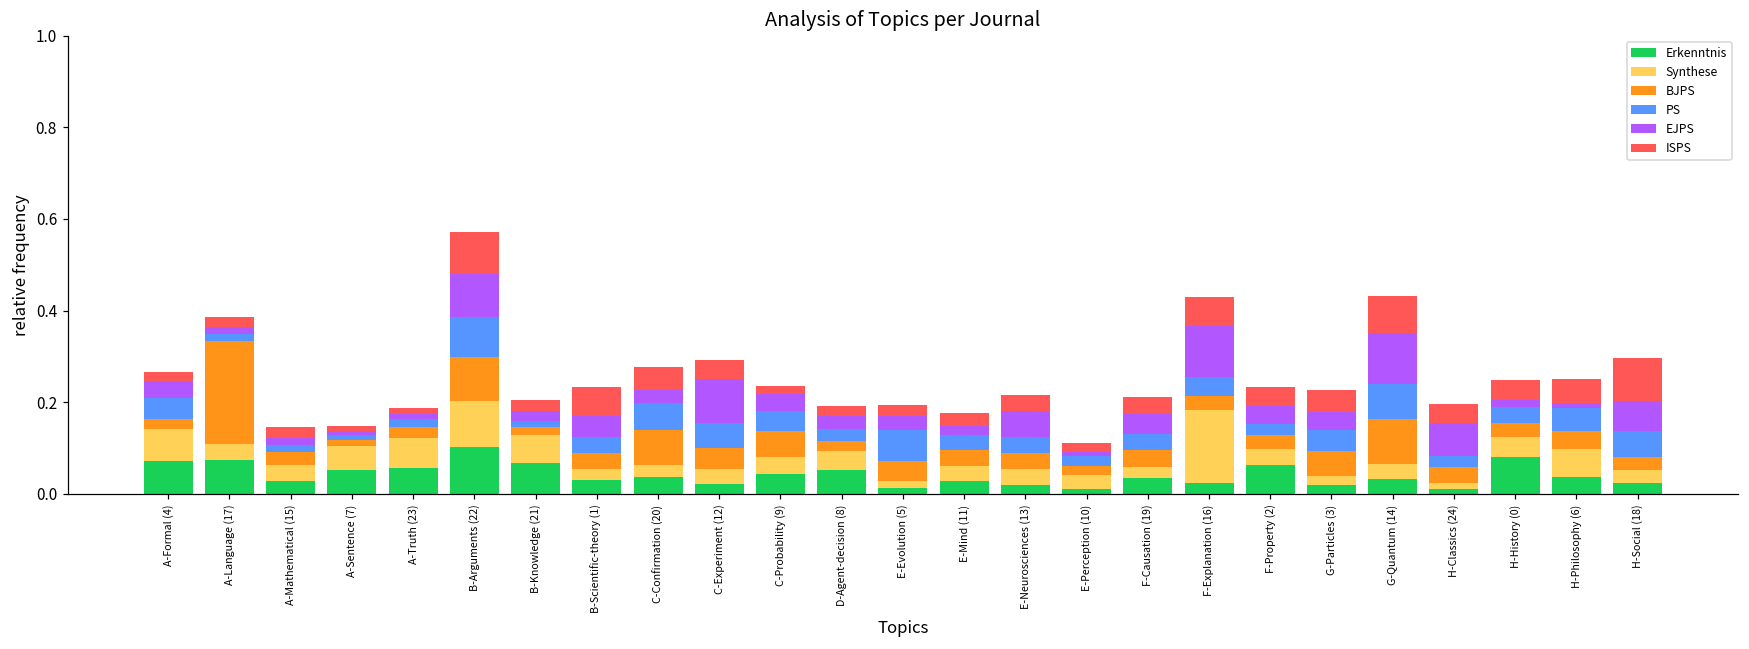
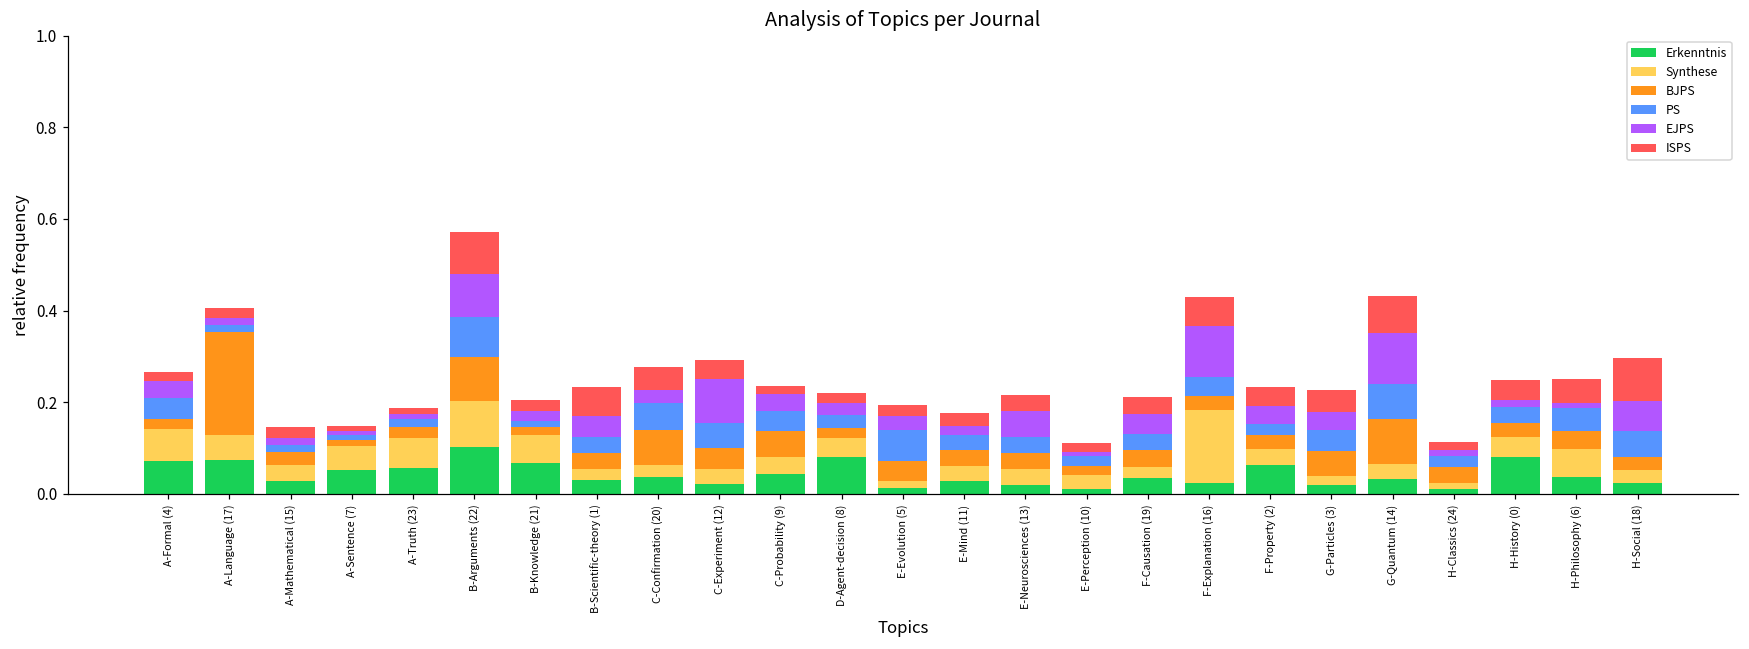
  {
    "Erkenntnis": {
      "A-Formal (4)": 0.07,
      "A-Language (17)": 0.07,
      "A-Mathematical (15)": 0.03,
      "A-Sentence (7)": 0.05,
      "A-Truth (23)": 0.06,
      "B-Arguments (22)": 0.10,
      "B-Knowledge (21)": 0.07,
      "B-Scientific-theory (1)": 0.03,
      "C-Confirmation (20)": 0.04,
      "C-Experiment (12)": 0.02,
      "C-Probability (9)": 0.04,
-     "D-Agent-decision (8)": 0.05,
+     "D-Agent-decision (8)": 0.08,
      "E-Evolution (5)": 0.01,
      "E-Mind (11)": 0.03,
      "E-Neurosciences (13)": 0.02,
      "E-Perception (10)": 0.01,
      "F-Causation (19)": 0.03,
      "F-Explanation (16)": 0.02,
      "F-Property (2)": 0.06,
      "G-Particles (3)": 0.02,
      "G-Quantum (14)": 0.03,
      "H-Classics (24)": 0.01,
      "H-History (0)": 0.08,
      "H-Philosophy (6)": 0.04,
      "H-Social (18)": 0.02
    },
    "Synthese": {
      "A-Formal (4)": 0.07,
-     "A-Language (17)": 0.04,
+     "A-Language (17)": 0.05,
      "A-Mathematical (15)": 0.03,
      "A-Sentence (7)": 0.05,
      "A-Truth (23)": 0.07,
      "B-Arguments (22)": 0.10,
      "B-Knowledge (21)": 0.06,
      "B-Scientific-theory (1)": 0.02,
      "C-Confirmation (20)": 0.03,
      "C-Experiment (12)": 0.03,
      "C-Probability (9)": 0.04,
      "D-Agent-decision (8)": 0.04,
      "E-Evolution (5)": 0.02,
      "E-Mind (11)": 0.03,
      "E-Neurosciences (13)": 0.04,
      "E-Perception (10)": 0.03,
      "F-Causation (19)": 0.02,
      "F-Explanation (16)": 0.16,
      "F-Property (2)": 0.04,
      "G-Particles (3)": 0.02,
      "G-Quantum (14)": 0.03,
      "H-Classics (24)": 0.01,
      "H-History (0)": 0.04,
      "H-Philosophy (6)": 0.06,
      "H-Social (18)": 0.03
    },
    "BJPS": {
      "A-Formal (4)": 0.02,
      "A-Language (17)": 0.22,
      "A-Mathematical (15)": 0.03,
      "A-Sentence (7)": 0.01,
      "A-Truth (23)": 0.02,
      "B-Arguments (22)": 0.10,
      "B-Knowledge (21)": 0.02,
      "B-Scientific-theory (1)": 0.04,
      "C-Confirmation (20)": 0.08,
      "C-Experiment (12)": 0.05,
      "C-Probability (9)": 0.06,
      "D-Agent-decision (8)": 0.02,
      "E-Evolution (5)": 0.04,
      "E-Mind (11)": 0.03,
      "E-Neurosciences (13)": 0.03,
      "E-Perception (10)": 0.02,
      "F-Causation (19)": 0.04,
      "F-Explanation (16)": 0.03,
      "F-Property (2)": 0.03,
      "G-Particles (3)": 0.05,
      "G-Quantum (14)": 0.10,
      "H-Classics (24)": 0.03,
      "H-History (0)": 0.03,
      "H-Philosophy (6)": 0.04,
      "H-Social (18)": 0.03
    },
    "PS": {
      "A-Formal (4)": 0.05,
      "A-Language (17)": 0.01,
      "A-Mathematical (15)": 0.02,
      "A-Sentence (7)": 0.01,
      "A-Truth (23)": 0.02,
      "B-Arguments (22)": 0.09,
      "B-Knowledge (21)": 0.01,
      "B-Scientific-theory (1)": 0.03,
      "C-Confirmation (20)": 0.06,
      "C-Experiment (12)": 0.06,
      "C-Probability (9)": 0.04,
      "D-Agent-decision (8)": 0.03,
      "E-Evolution (5)": 0.07,
      "E-Mind (11)": 0.03,
      "E-Neurosciences (13)": 0.04,
      "E-Perception (10)": 0.02,
      "F-Causation (19)": 0.03,
      "F-Explanation (16)": 0.04,
      "F-Property (2)": 0.03,
      "G-Particles (3)": 0.05,
      "G-Quantum (14)": 0.08,
      "H-Classics (24)": 0.02,
      "H-History (0)": 0.04,
      "H-Philosophy (6)": 0.05,
      "H-Social (18)": 0.06
    },
    "EJPS": {
      "A-Formal (4)": 0.04,
      "A-Language (17)": 0.02,
      "A-Mathematical (15)": 0.01,
      "A-Sentence (7)": 0.01,
      "A-Truth (23)": 0.01,
      "B-Arguments (22)": 0.09,
      "B-Knowledge (21)": 0.02,
      "B-Scientific-theory (1)": 0.05,
      "C-Confirmation (20)": 0.03,
      "C-Experiment (12)": 0.09,
      "C-Probability (9)": 0.04,
      "D-Agent-decision (8)": 0.03,
      "E-Evolution (5)": 0.03,
      "E-Mind (11)": 0.02,
      "E-Neurosciences (13)": 0.06,
      "E-Perception (10)": 0.01,
      "F-Causation (19)": 0.04,
      "F-Explanation (16)": 0.11,
      "F-Property (2)": 0.04,
      "G-Particles (3)": 0.04,
      "G-Quantum (14)": 0.11,
-     "H-Classics (24)": 0.07,
+     "H-Classics (24)": 0.01,
      "H-History (0)": 0.01,
      "H-Philosophy (6)": 0.01,
      "H-Social (18)": 0.06
    },
    "ISPS": {
      "A-Formal (4)": 0.02,
      "A-Language (17)": 0.02,
      "A-Mathematical (15)": 0.02,
      "A-Sentence (7)": 0.01,
      "A-Truth (23)": 0.01,
      "B-Arguments (22)": 0.09,
      "B-Knowledge (21)": 0.02,
      "B-Scientific-theory (1)": 0.06,
      "C-Confirmation (20)": 0.05,
      "C-Experiment (12)": 0.04,
      "C-Probability (9)": 0.02,
      "D-Agent-decision (8)": 0.02,
      "E-Evolution (5)": 0.02,
      "E-Mind (11)": 0.03,
      "E-Neurosciences (13)": 0.03,
      "E-Perception (10)": 0.02,
      "F-Causation (19)": 0.04,
      "F-Explanation (16)": 0.06,
      "F-Property (2)": 0.04,
      "G-Particles (3)": 0.05,
      "G-Quantum (14)": 0.08,
-     "H-Classics (24)": 0.04,
+     "H-Classics (24)": 0.02,
      "H-History (0)": 0.04,
      "H-Philosophy (6)": 0.05,
      "H-Social (18)": 0.10
    }
  }
